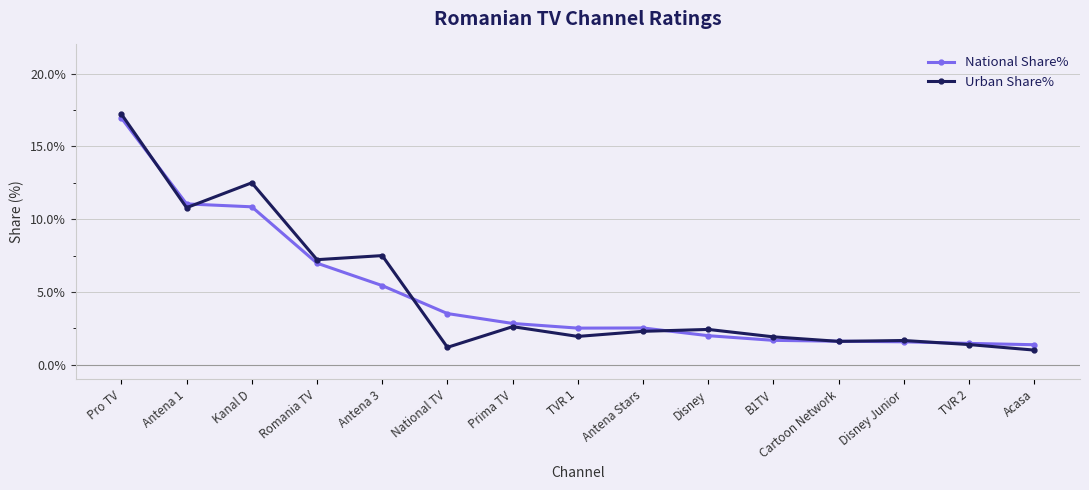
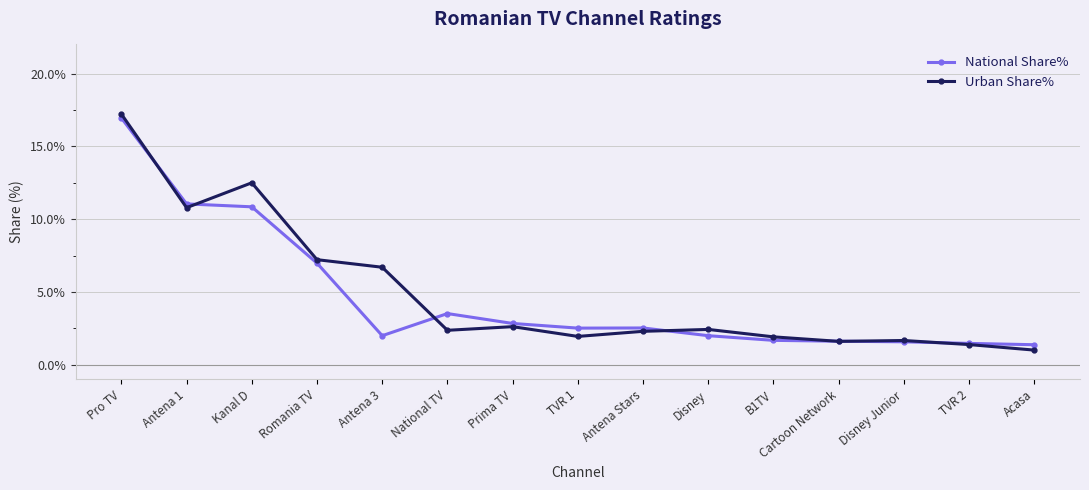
  {
    "National Share%": {
      "Pro TV": "17.0%",
      "Antena 1": "11.1%",
      "Kanal D": "10.9%",
      "Romania TV": "7.0%",
-     "Antena 3": "5.4%",
+     "Antena 3": "2.0%",
      "National TV": "3.5%",
      "Prima TV": "2.8%",
      "TVR 1": "2.5%",
      "Antena Stars": "2.5%",
      "Disney": "2.0%",
      "B1TV": "1.7%",
      "Acasa": "1.4%"
    },
    "Urban Share%": {
      "Pro TV": "17.2%",
      "Antena 1": "10.8%",
      "Kanal D": "12.5%",
      "Romania TV": "7.2%",
-     "Antena 3": "7.5%",
-     "National TV": "1.2%",
+     "Antena 3": "6.7%",
+     "National TV": "2.4%",
      "Prima TV": "2.6%",
      "TVR 1": "2.0%",
      "Antena Stars": "2.3%",
      "Disney": "2.4%",
      "B1TV": "1.9%",
      "Acasa": "1.0%"
    }
  }
